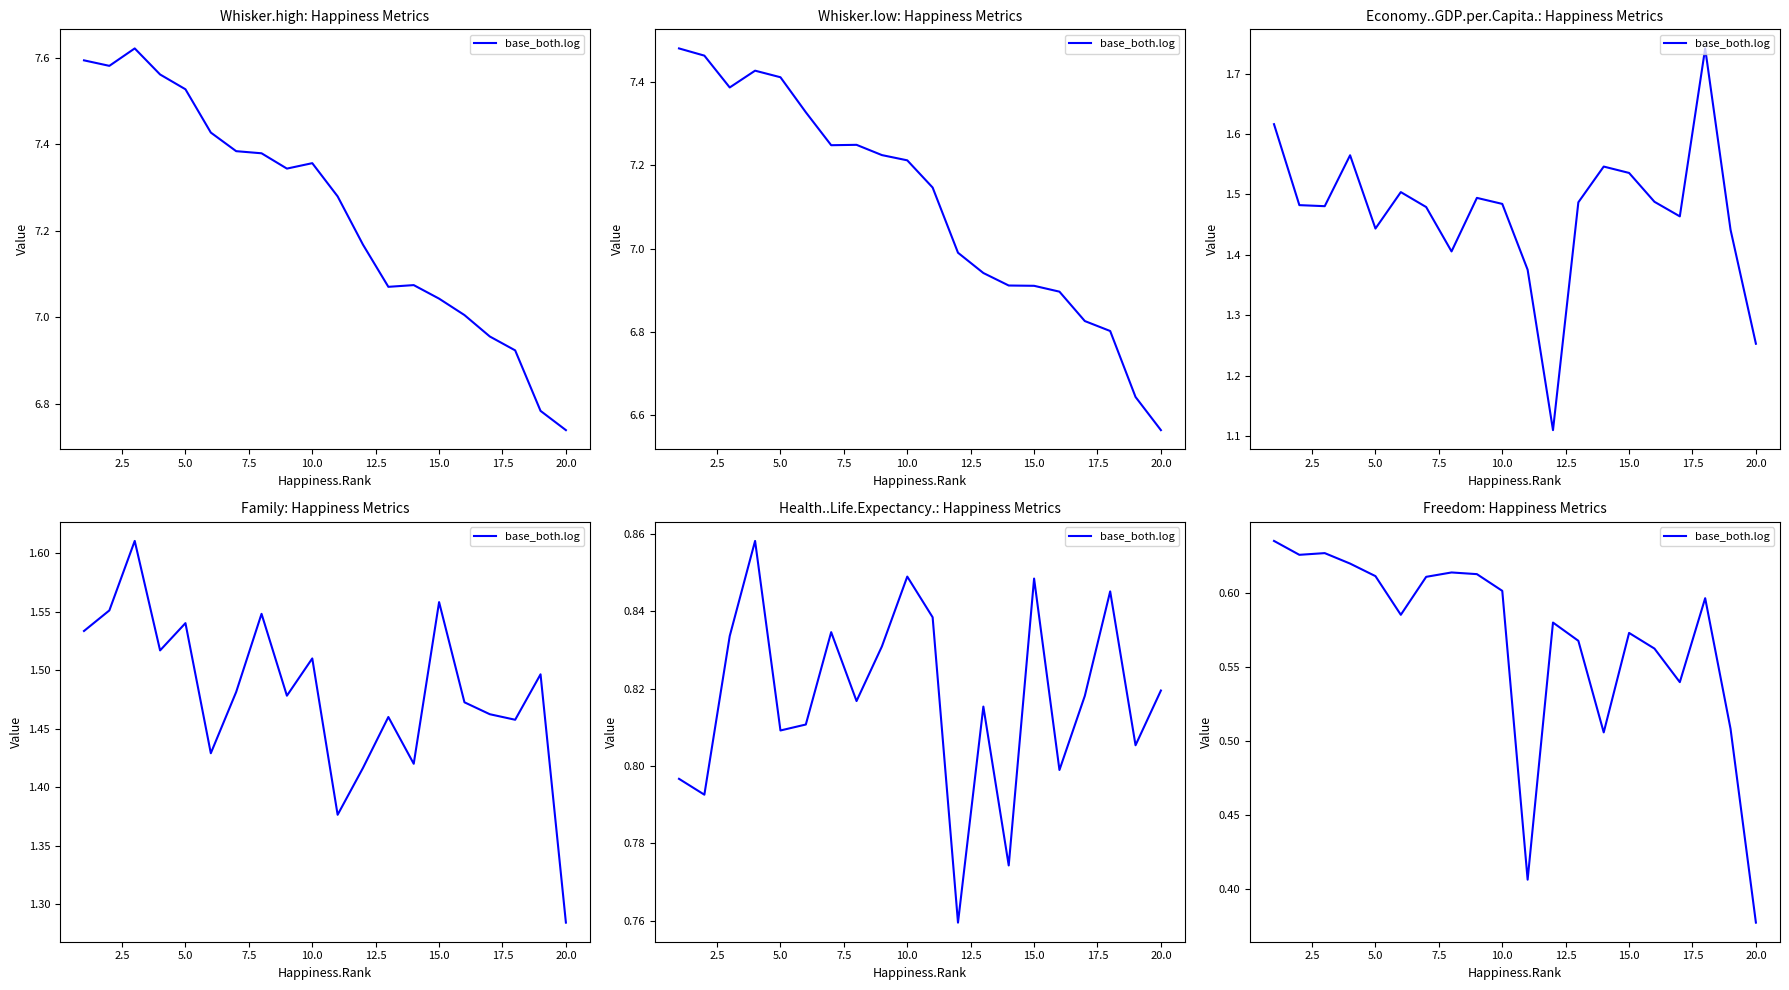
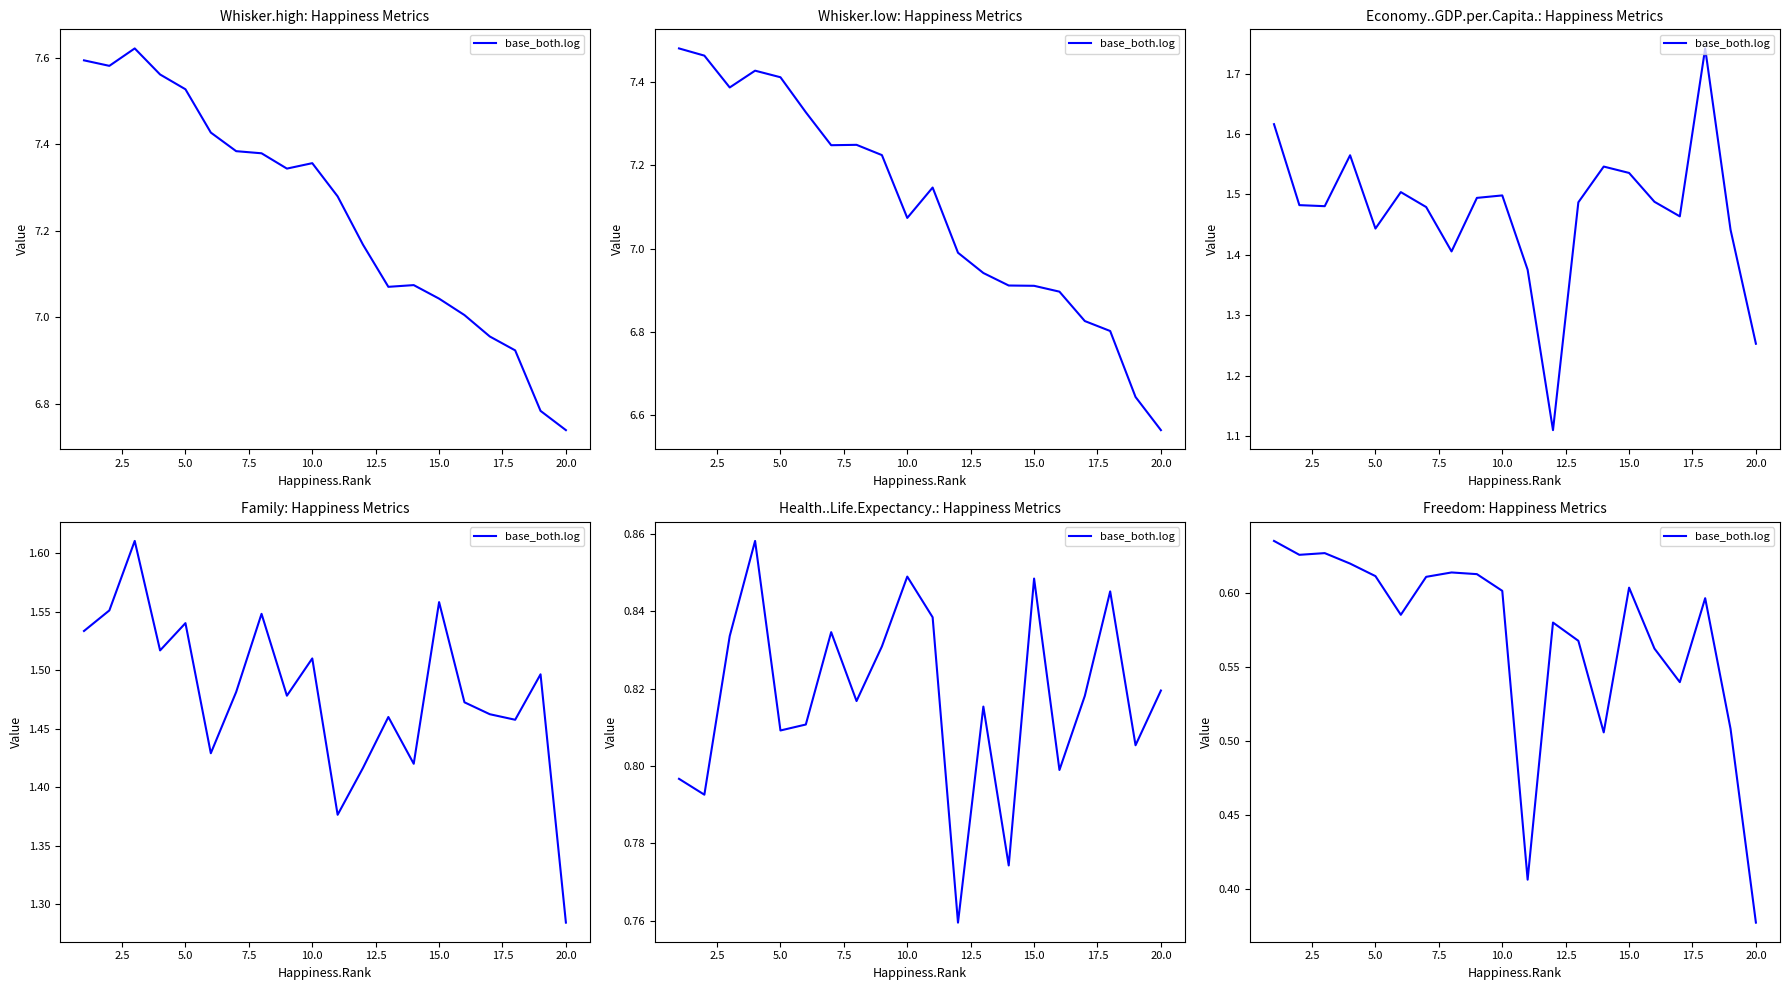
  {
    "Whisker.high: Happiness Metrics": {
      "5.0": 7.53,
      "10.0": 7.36,
      "15.0": 7.04,
      "20.0": 6.74
    },
    "Whisker.low: Happiness Metrics": {
      "5.0": 7.41,
-     "10.0": 7.21,
+     "10.0": 7.07,
      "15.0": 6.91,
      "20.0": 6.56
    },
    "Economy..GDP.per.Capita.: Happiness Metrics": {
      "5.0": 1.44,
-     "10.0": 1.48,
+     "10.0": 1.50,
      "15.0": 1.54,
      "20.0": 1.25
    },
    "Family: Happiness Metrics": {
      "5.0": 1.540,
      "10.0": 1.510,
      "15.0": 1.558,
      "20.0": 1.284
    },
    "Health..Life.Expectancy.: Happiness Metrics": {
      "5.0": 0.809,
      "10.0": 0.849,
      "15.0": 0.848,
      "20.0": 0.819
    },
    "Freedom: Happiness Metrics": {
      "5.0": 0.612,
      "10.0": 0.602,
-     "15.0": 0.573,
+     "15.0": 0.604,
      "20.0": 0.377
    }
  }
